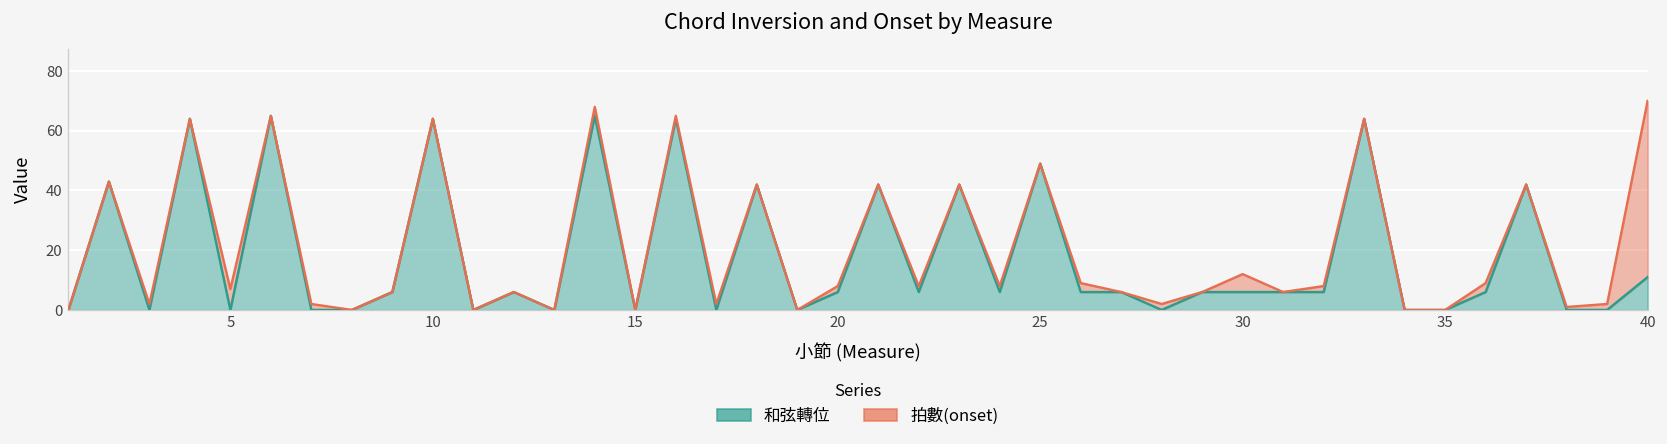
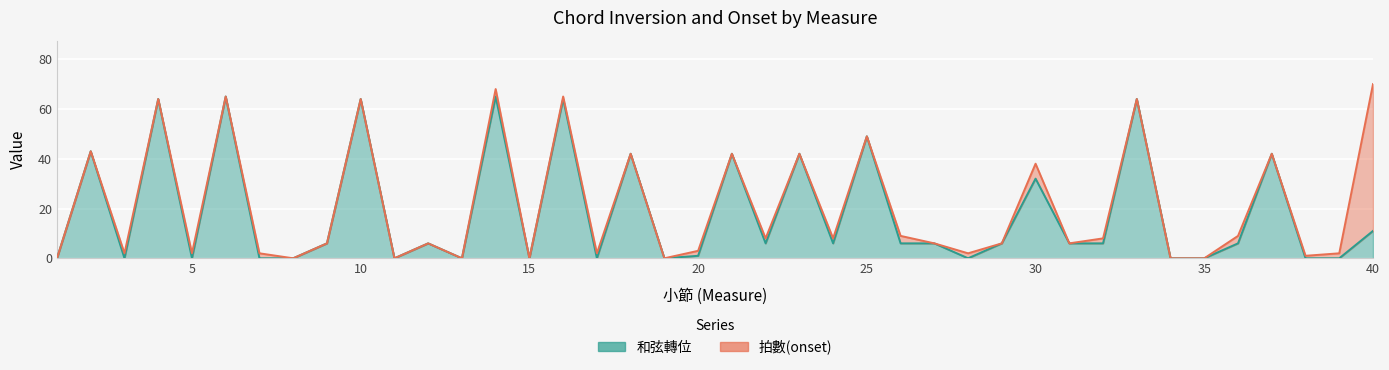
  {
    "和弦轉位": {
      "5": 0,
-     "20": 6,
-     "30": 6,
+     "20": 1,
+     "30": 32,
      "40": 11
    },
    "拍數(onset)": {
-     "5": 7,
+     "5": 2,
      "20": 2,
      "30": 6,
      "40": 59
    }
  }
